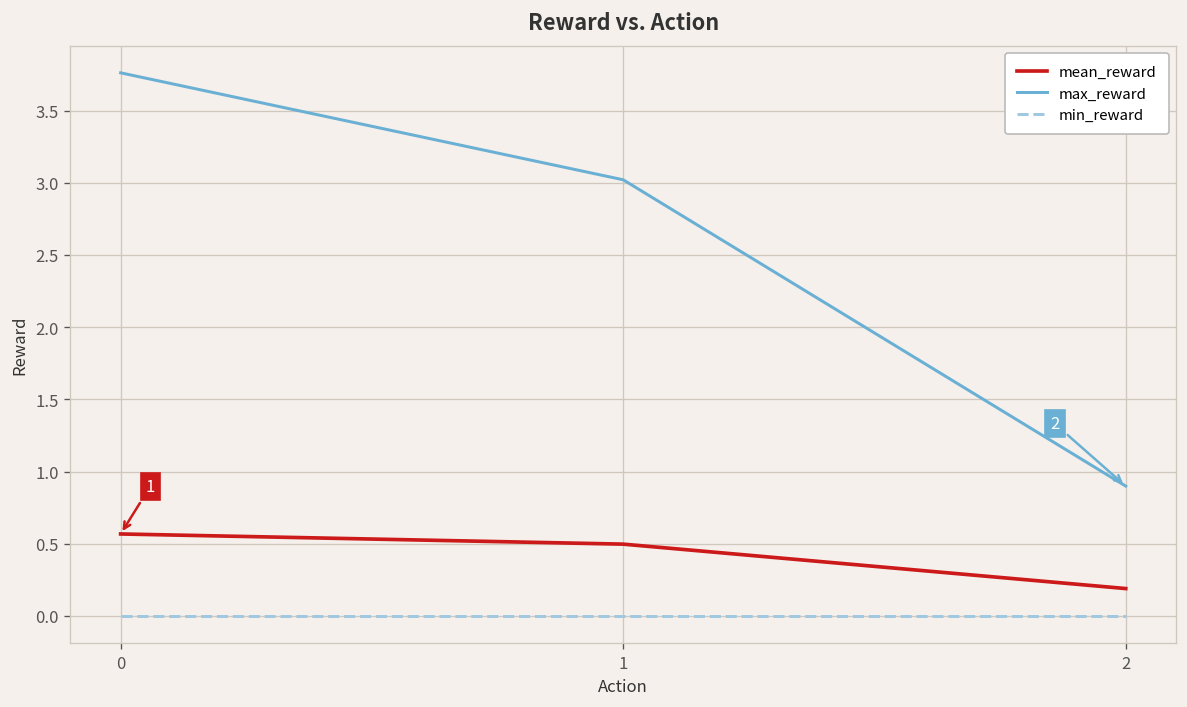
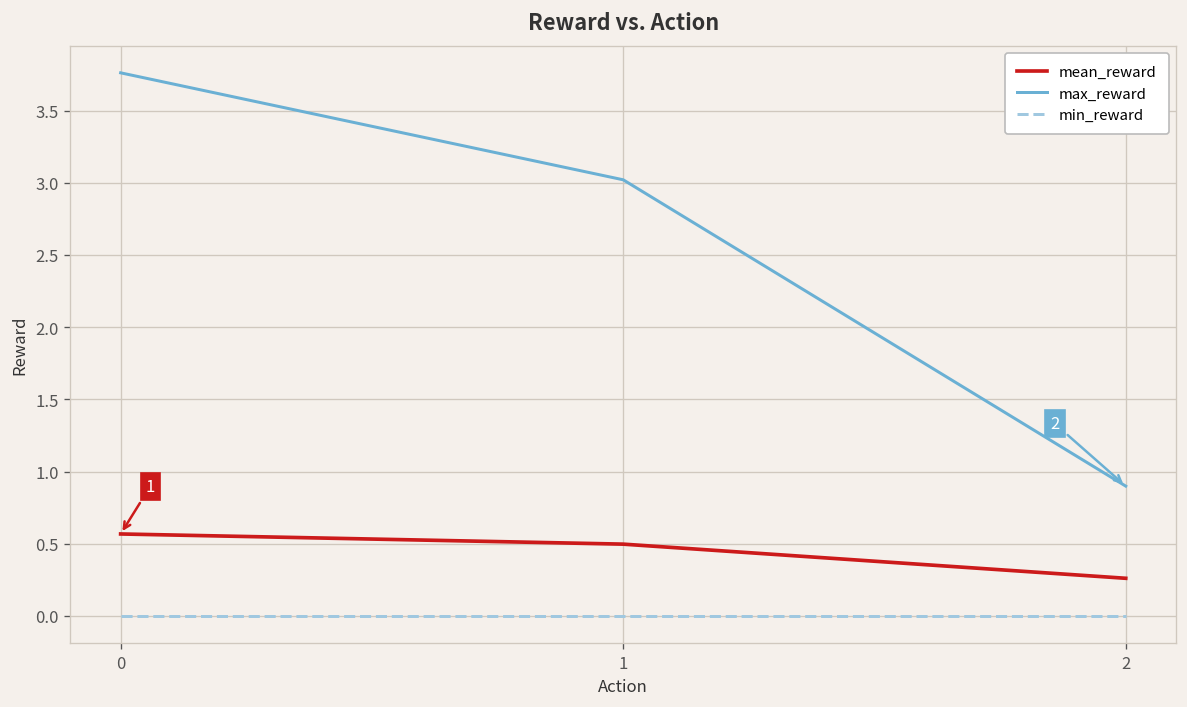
  {
    "mean_reward": {
      "0": 0.57,
      "1": 0.50,
-     "2": 0.19
+     "2": 0.26
    },
    "max_reward": {
      "0": 3.76,
      "1": 3.02,
      "2": 0.90
    },
    "min_reward": {
      "0": 0.00,
      "1": 0.00,
      "2": 0.00
    }
  }
